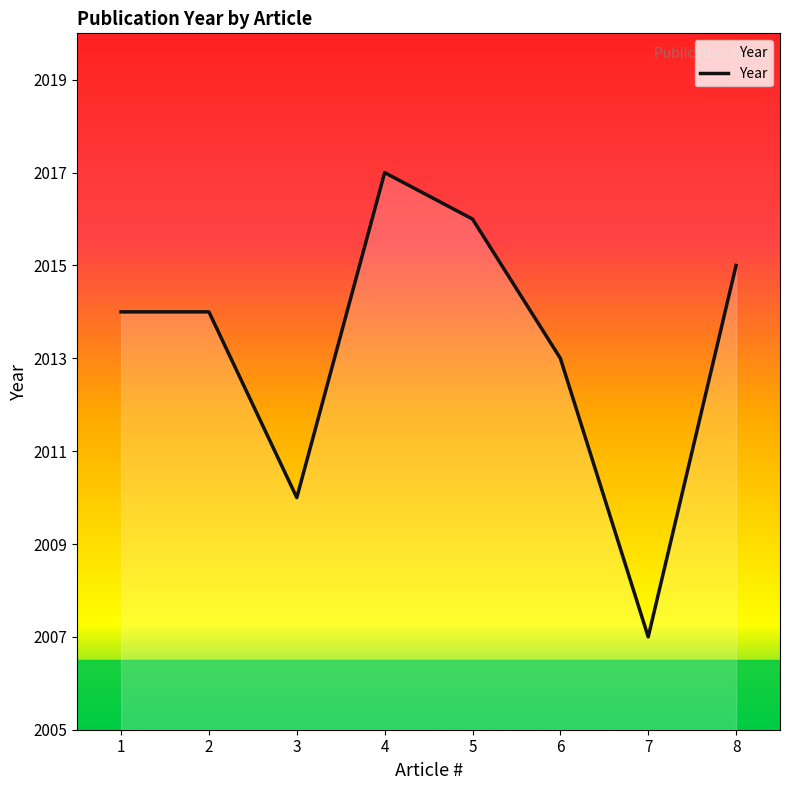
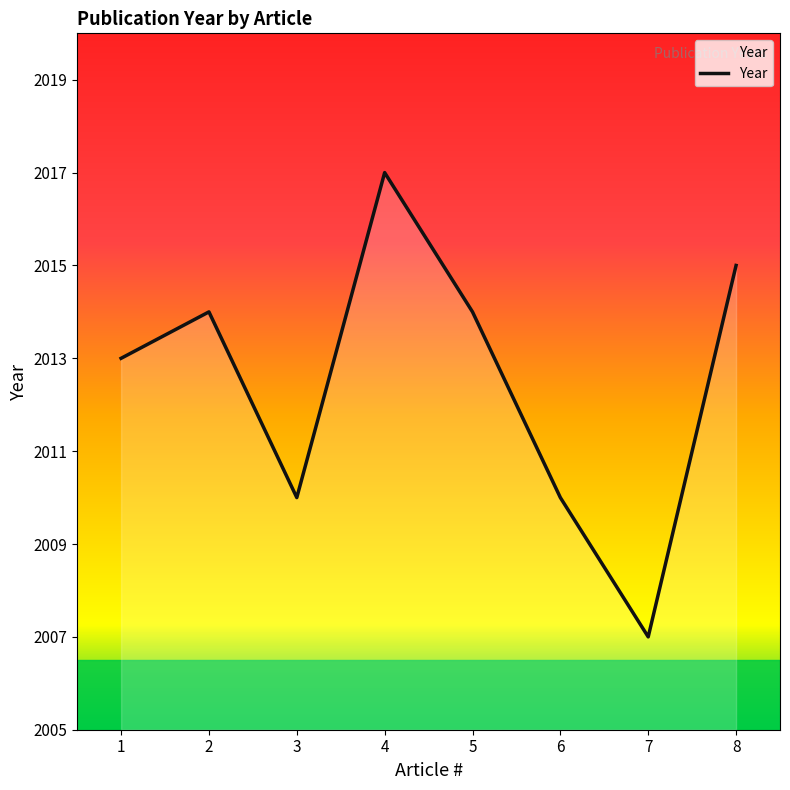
  {
-   "1": 2014,
+   "1": 2013,
    "2": 2014,
    "3": 2010,
    "4": 2017,
-   "5": 2016,
-   "6": 2013,
+   "5": 2014,
+   "6": 2010,
    "7": 2007,
    "8": 2015
  }
